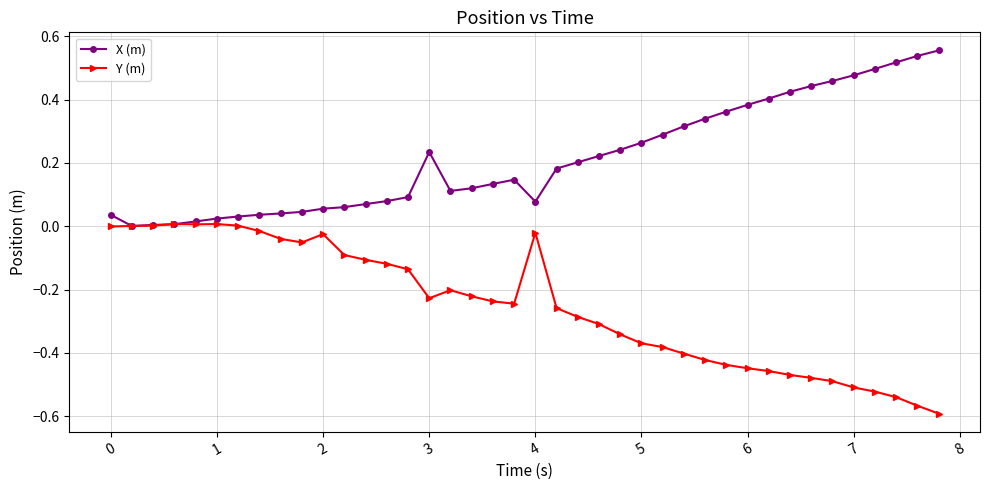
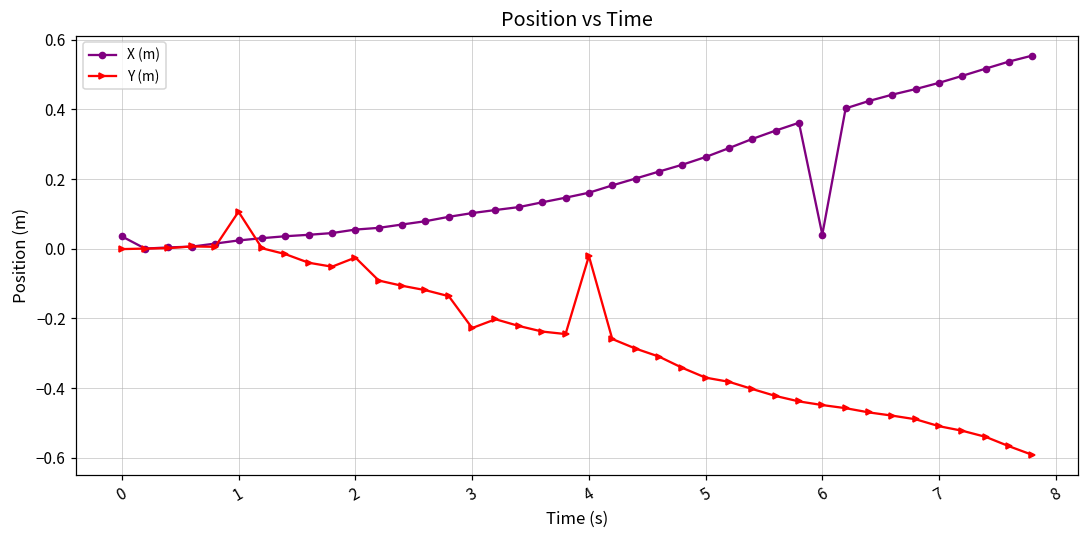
  {
    "X (m)": {
      "0": 0.04,
      "1": 0.02,
      "2": 0.06,
-     "3": 0.23,
-     "4": 0.08,
+     "3": 0.10,
+     "4": 0.16,
      "5": 0.26,
-     "6": 0.38,
+     "6": 0.04,
      "7": 0.48
    },
    "Y (m)": {
      "0": 0.00,
-     "1": 0.01,
+     "1": 0.11,
      "2": -0.03,
      "3": -0.23,
      "4": -0.02,
      "5": -0.37,
      "6": -0.45,
      "7": -0.51
    }
  }
